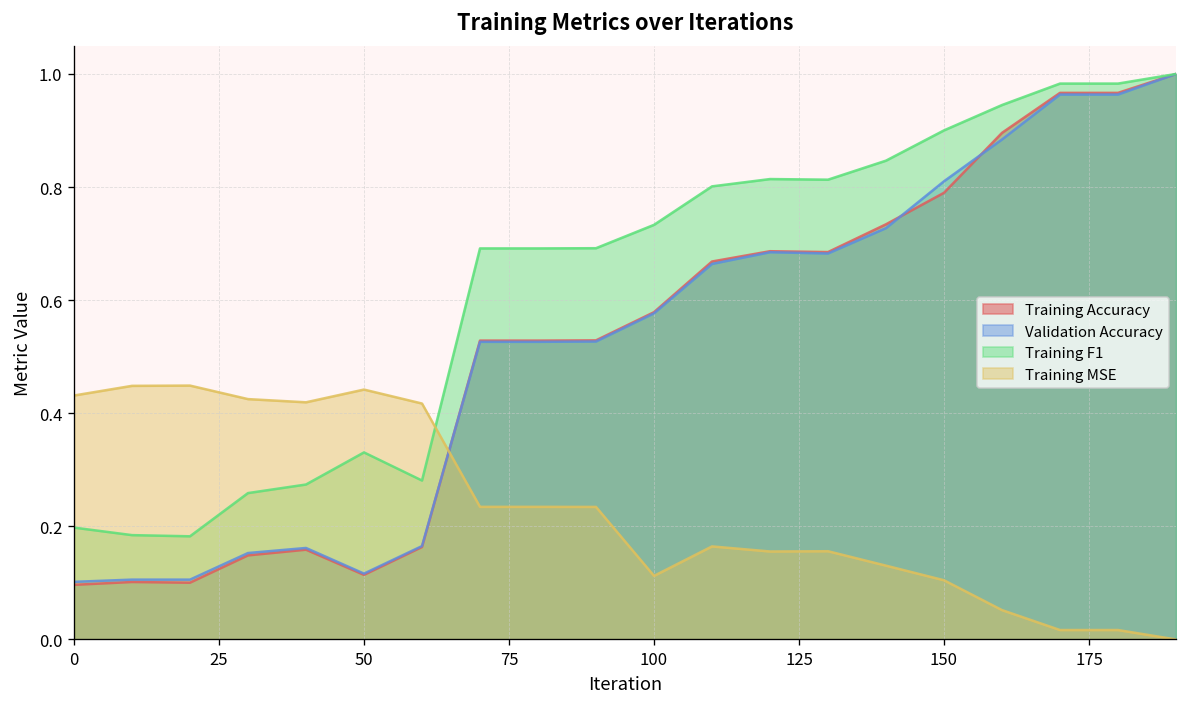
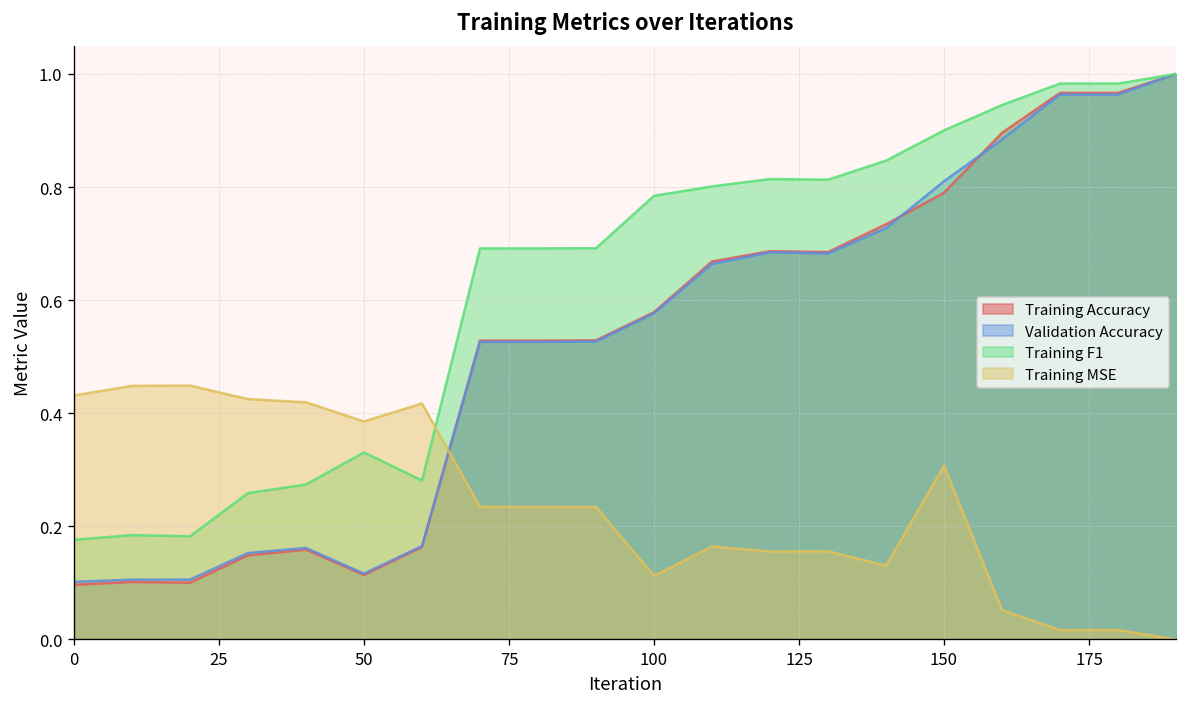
  {
    "Training Accuracy": {
      "150": 0.79
    },
    "Validation Accuracy": {
      "150": 0.81
    },
    "Training F1": {
-     "0": 0.20,
+     "0": 0.18,
      "50": 0.33,
-     "100": 0.73,
+     "100": 0.78,
      "150": 0.90
    },
    "Training MSE": {
      "0": 0.43,
-     "50": 0.44,
+     "50": 0.39,
      "100": 0.11,
-     "150": 0.10
+     "150": 0.31
    }
  }
